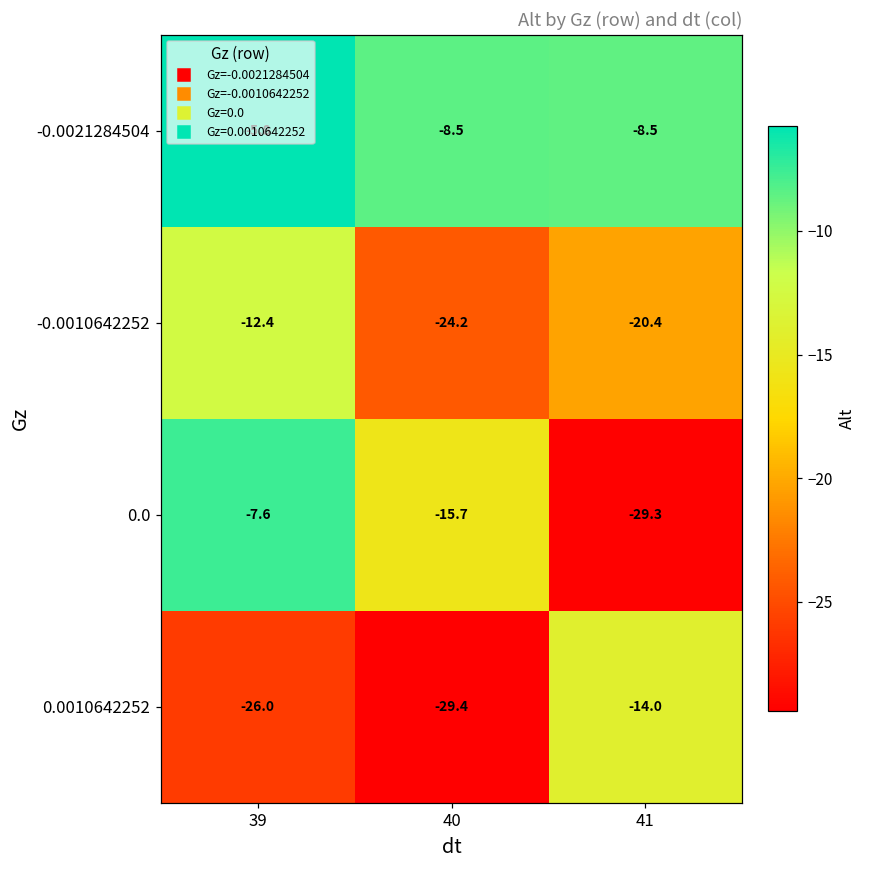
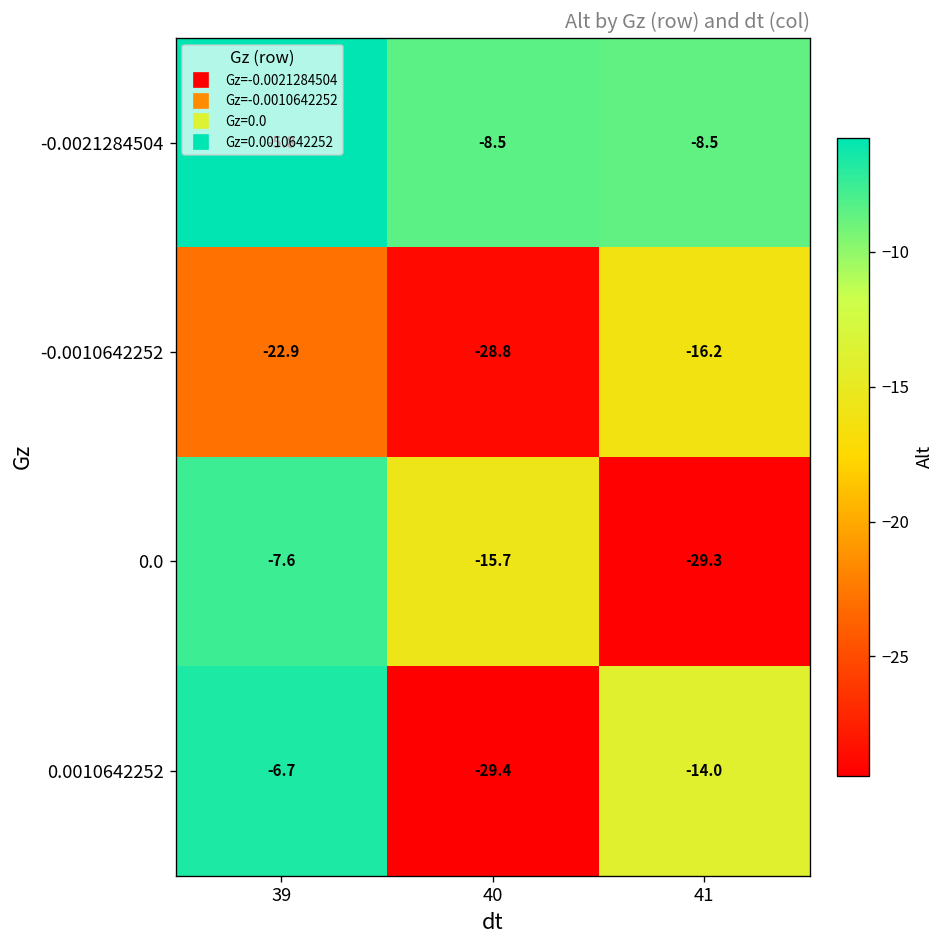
  {
    "-0.0021284504": {
      "40": -8.5,
      "41": -8.5
    },
    "-0.0010642252": {
-     "39": -12.4,
-     "40": -24.2,
-     "41": -20.4
+     "39": -22.9,
+     "40": -28.8,
+     "41": -16.2
    },
    "0.0": {
      "39": -7.6,
      "40": -15.7,
      "41": -29.3
    },
    "0.0010642252": {
-     "39": -26.0,
+     "39": -6.7,
      "40": -29.4,
      "41": -14.0
    }
  }
